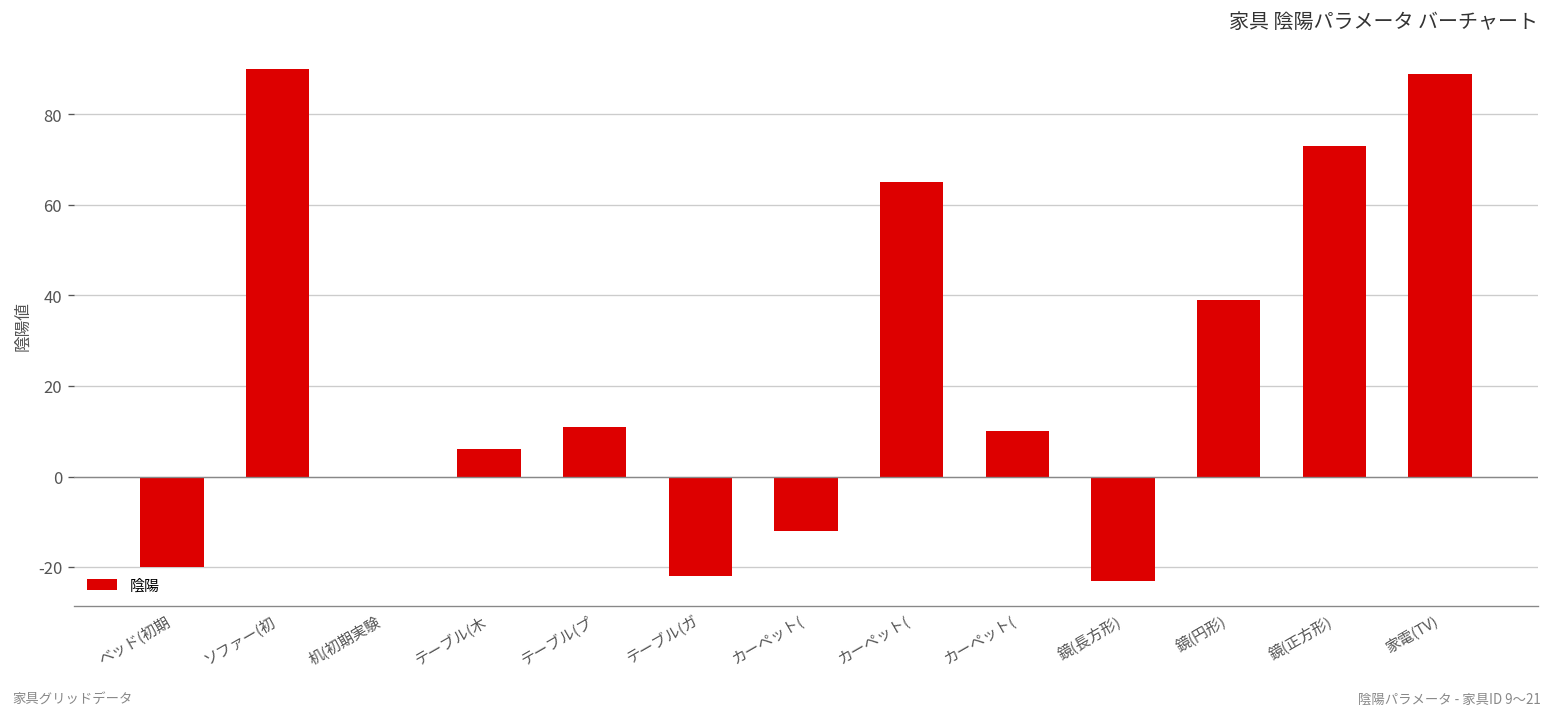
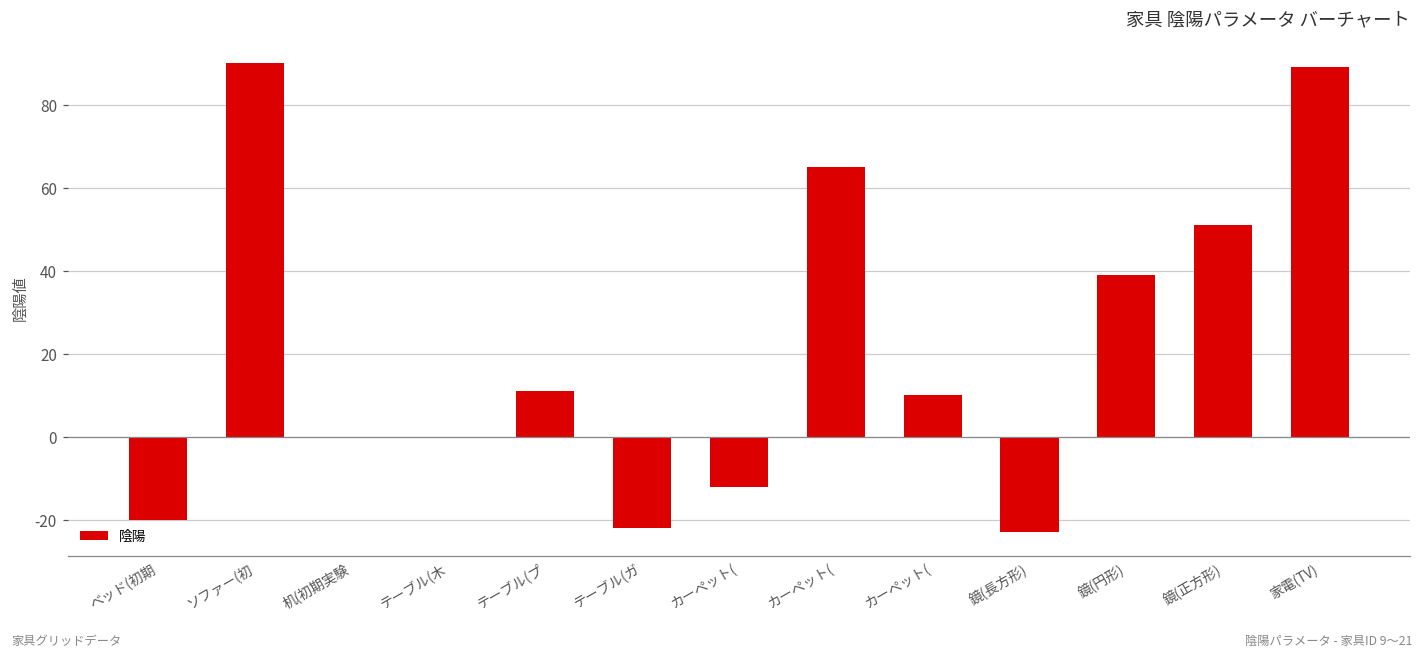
  {
    "ベッド(初期": -20,
    "ソファー(初": 90,
    "机(初期実験": 0,
-   "テーブル(木": 6,
+   "テーブル(木": 0,
    "テーブル(プ": 11,
    "テーブル(ガ": -22,
    "鏡(長方形)": -23,
    "鏡(円形)": 39,
-   "鏡(正方形)": 73,
+   "鏡(正方形)": 51,
    "家電(TV)": 89
  }
